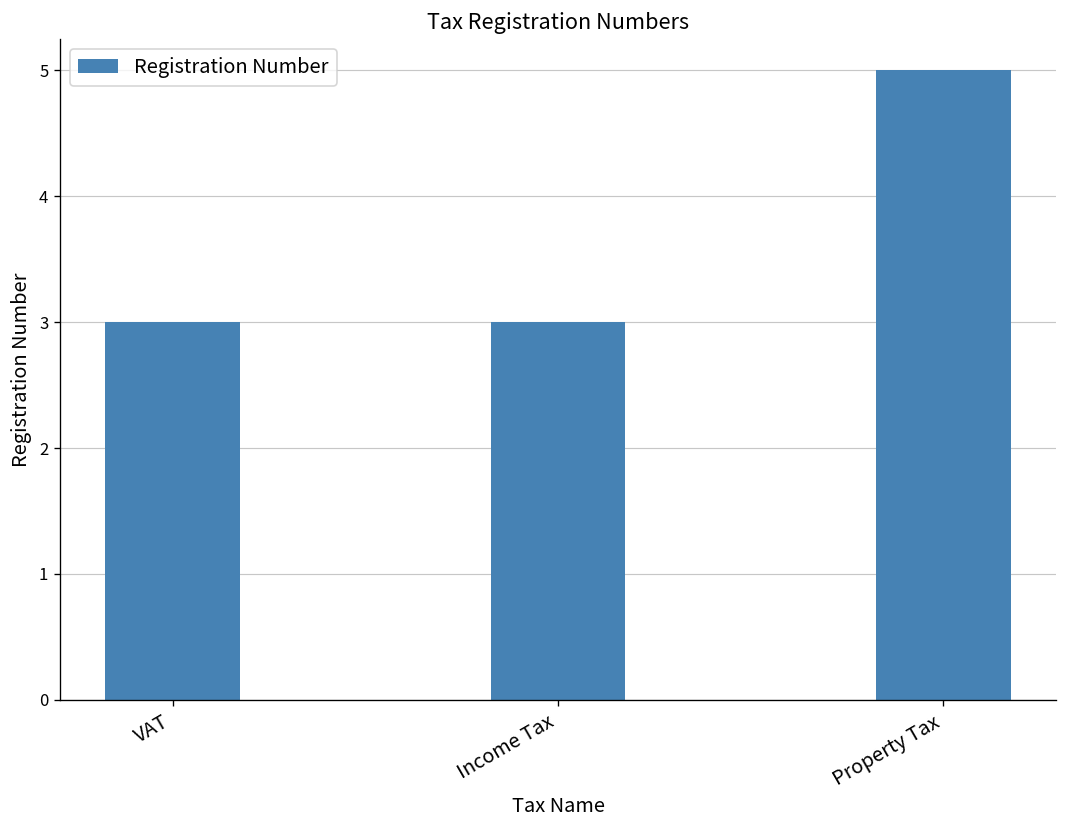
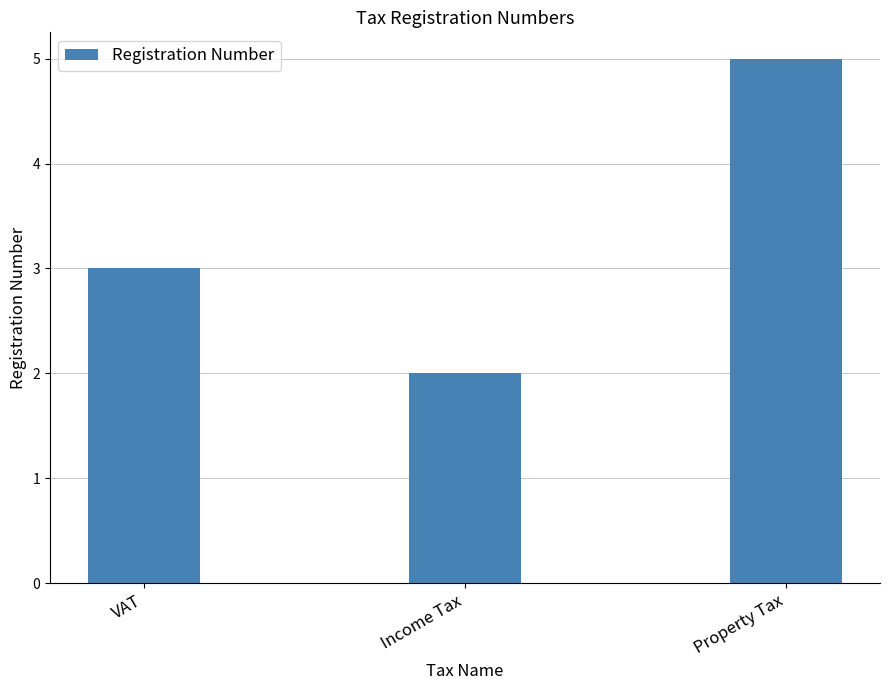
  {
    "VAT": 3,
-   "Income Tax": 3,
+   "Income Tax": 2,
    "Property Tax": 5
  }
